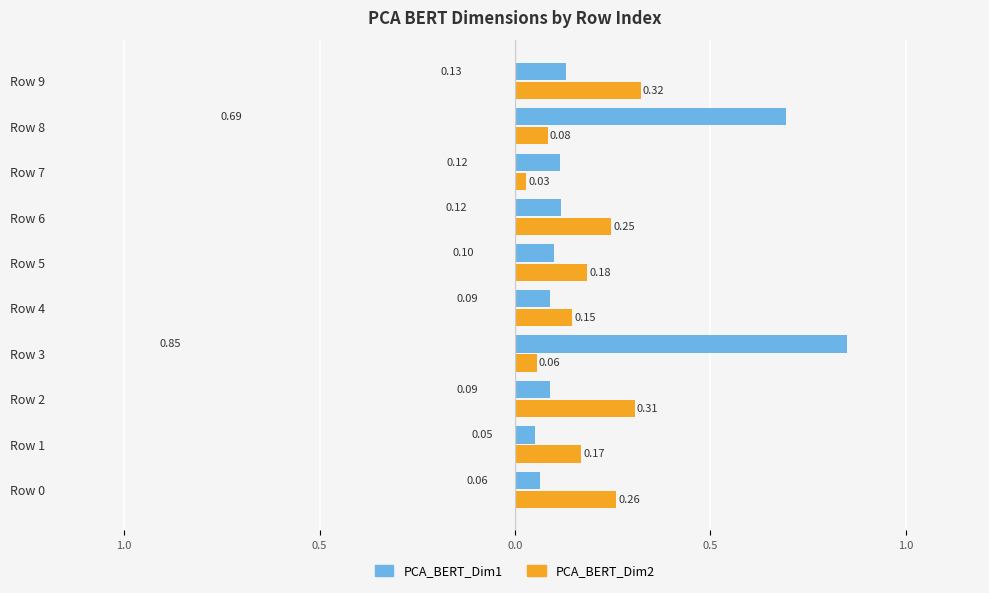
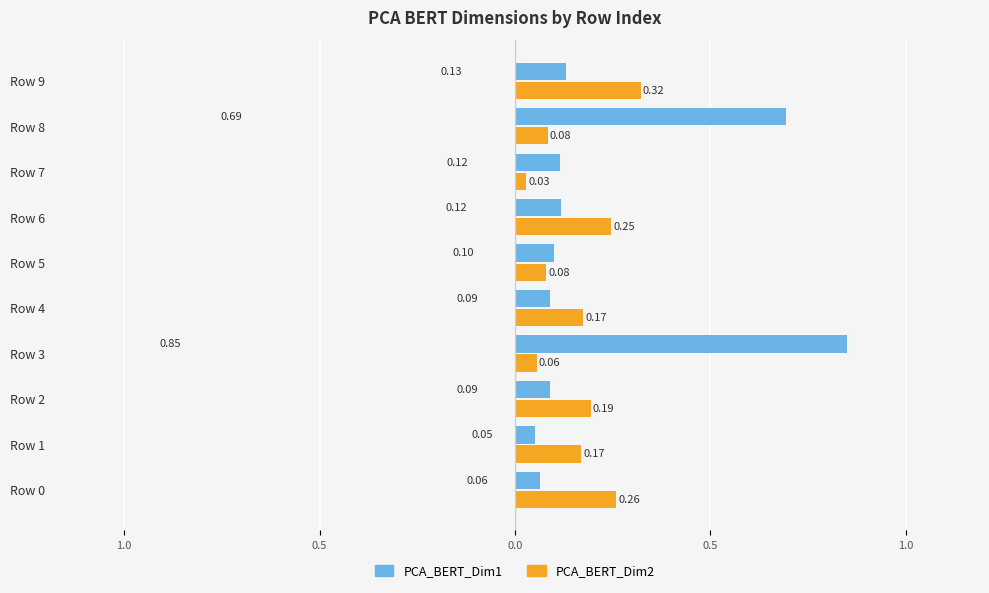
  {
    "PCA_BERT_Dim2": {
      "Row 9": 0.32,
      "Row 8": 0.08,
      "Row 7": 0.03,
      "Row 6": 0.25,
-     "Row 5": 0.18,
-     "Row 4": 0.15,
+     "Row 5": 0.08,
+     "Row 4": 0.17,
      "Row 3": 0.06,
-     "Row 2": 0.31,
+     "Row 2": 0.19,
      "Row 1": 0.17,
      "Row 0": 0.26
    }
  }
